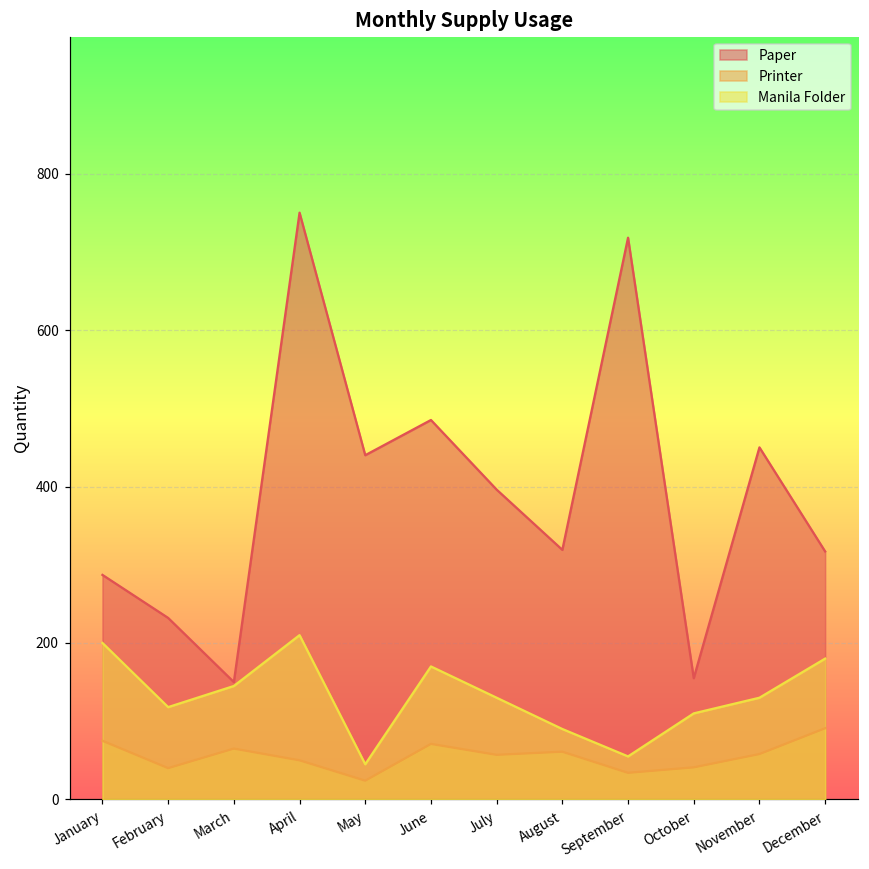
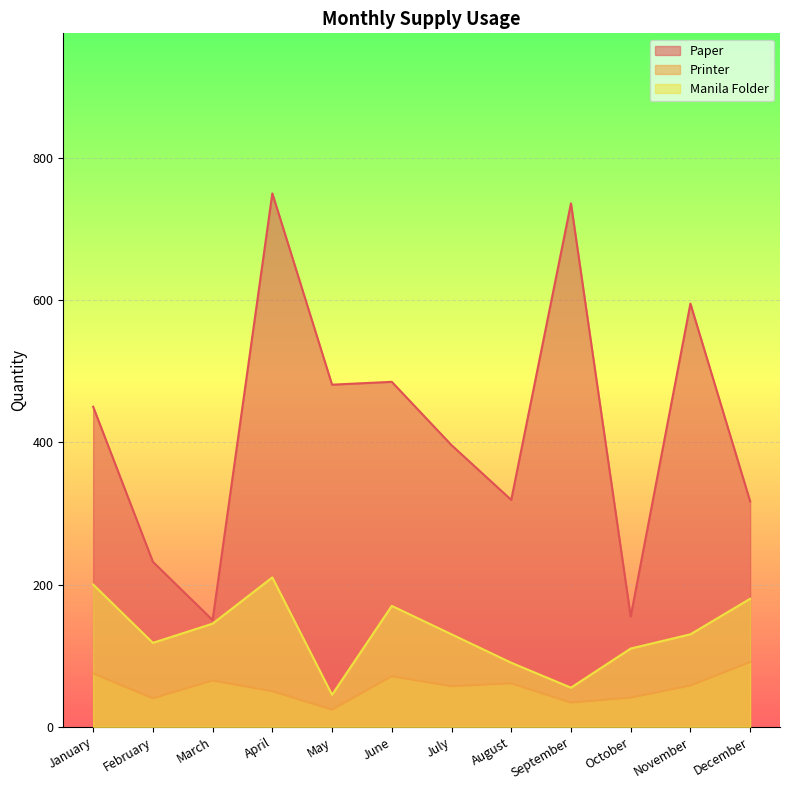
  {
    "Paper": {
-     "January": 290,
+     "January": 450,
      "February": 230,
      "March": 150,
      "April": 750,
-     "May": 440,
+     "May": 480,
      "June": 490,
      "July": 400,
      "August": 320,
-     "September": 720,
+     "September": 740,
      "October": 160,
-     "November": 450,
+     "November": 600,
      "December": 320
    }
  }
